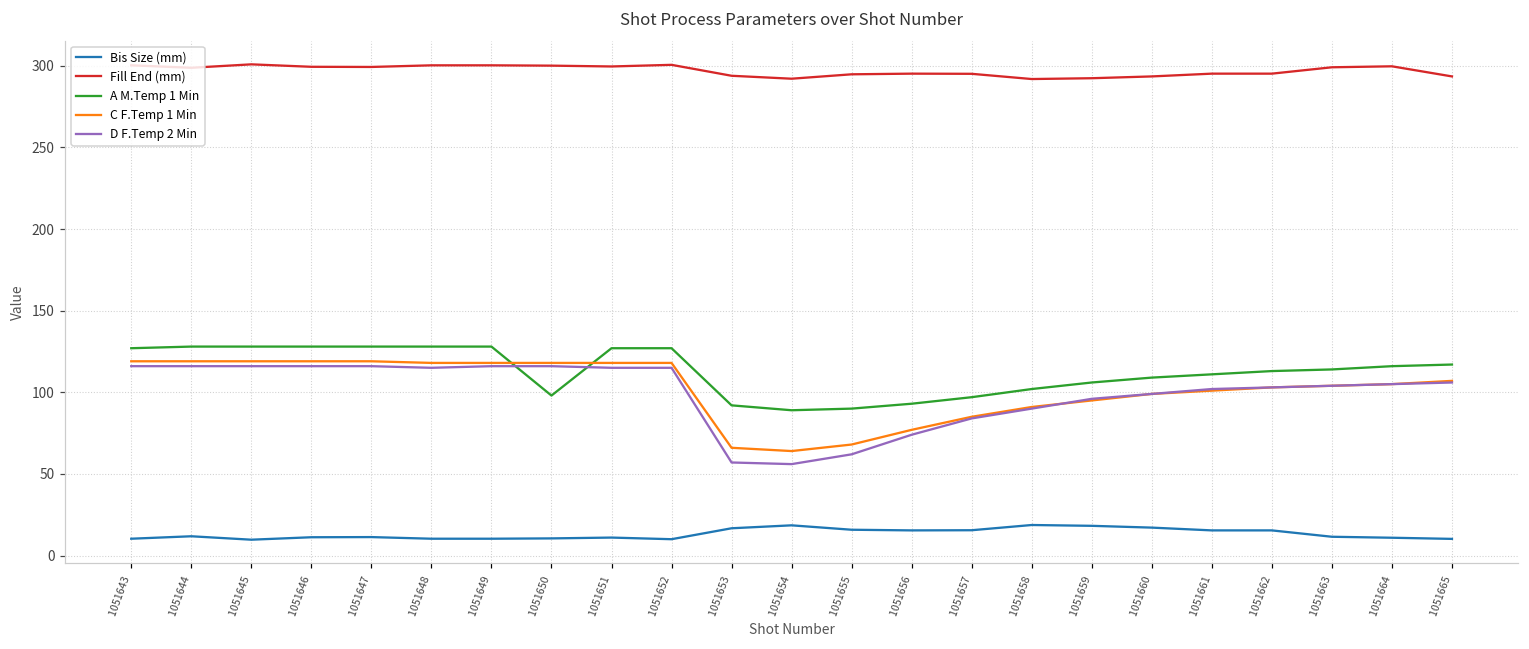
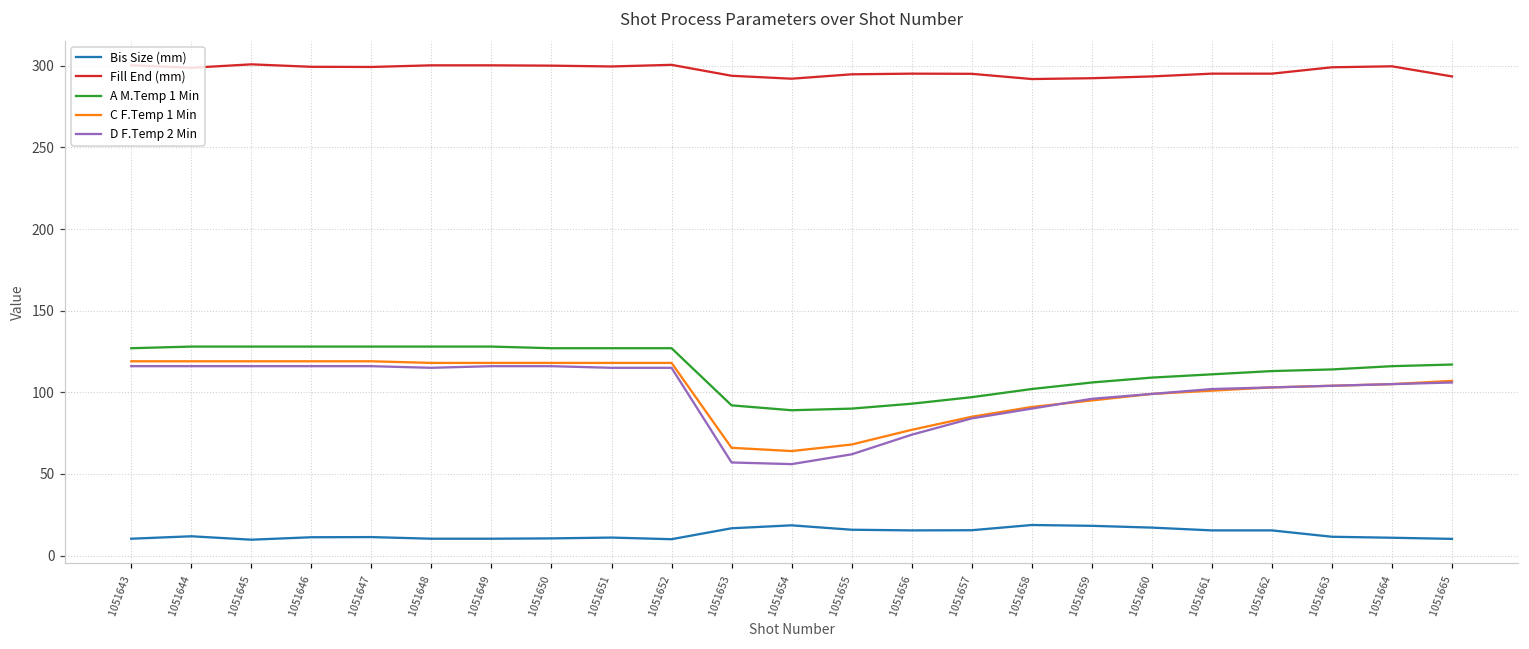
  {
    "Bis Size (mm)": {
      "1051643": 10,
      "1051644": 12,
      "1051645": 10,
      "1051646": 11,
      "1051647": 11,
      "1051648": 10,
      "1051649": 10,
      "1051650": 11,
      "1051651": 11,
      "1051652": 10,
      "1051653": 17,
      "1051654": 19,
      "1051655": 16,
      "1051656": 15,
      "1051657": 16,
      "1051658": 19,
      "1051659": 18,
      "1051660": 17,
      "1051661": 15,
      "1051662": 15,
      "1051663": 12,
      "1051664": 11,
      "1051665": 10
    },
    "Fill End (mm)": {
      "1051645": 301,
      "1051646": 299,
      "1051647": 299,
      "1051648": 300,
      "1051649": 300,
      "1051650": 300,
      "1051651": 300,
      "1051652": 301,
      "1051653": 294,
      "1051654": 292,
      "1051655": 295,
      "1051656": 295,
      "1051657": 295,
      "1051658": 292,
      "1051659": 292,
      "1051660": 294,
      "1051661": 295,
      "1051662": 295,
      "1051663": 299,
      "1051664": 300,
      "1051665": 294
    },
    "A M.Temp 1 Min": {
      "1051643": 127,
      "1051644": 128,
      "1051645": 128,
      "1051646": 128,
      "1051647": 128,
      "1051648": 128,
      "1051649": 128,
-     "1051650": 98,
+     "1051650": 127,
      "1051651": 127,
      "1051652": 127,
      "1051653": 92,
      "1051654": 89,
      "1051655": 90,
      "1051656": 93,
      "1051657": 97,
      "1051658": 102,
      "1051659": 106,
      "1051660": 109,
      "1051661": 111,
      "1051662": 113,
      "1051663": 114,
      "1051664": 116,
      "1051665": 117
    },
    "C F.Temp 1 Min": {
      "1051643": 119,
      "1051644": 119,
      "1051645": 119,
      "1051646": 119,
      "1051647": 119,
      "1051648": 118,
      "1051649": 118,
      "1051650": 118,
      "1051651": 118,
      "1051652": 118,
      "1051653": 66,
      "1051654": 64,
      "1051655": 68,
      "1051656": 77
    },
    "D F.Temp 2 Min": {
      "1051643": 116,
      "1051644": 116,
      "1051645": 116,
      "1051646": 116,
      "1051647": 116,
      "1051648": 115,
      "1051649": 116,
      "1051650": 116,
      "1051651": 115,
      "1051652": 115,
      "1051653": 57,
      "1051654": 56,
      "1051655": 62,
      "1051656": 74
    }
  }
